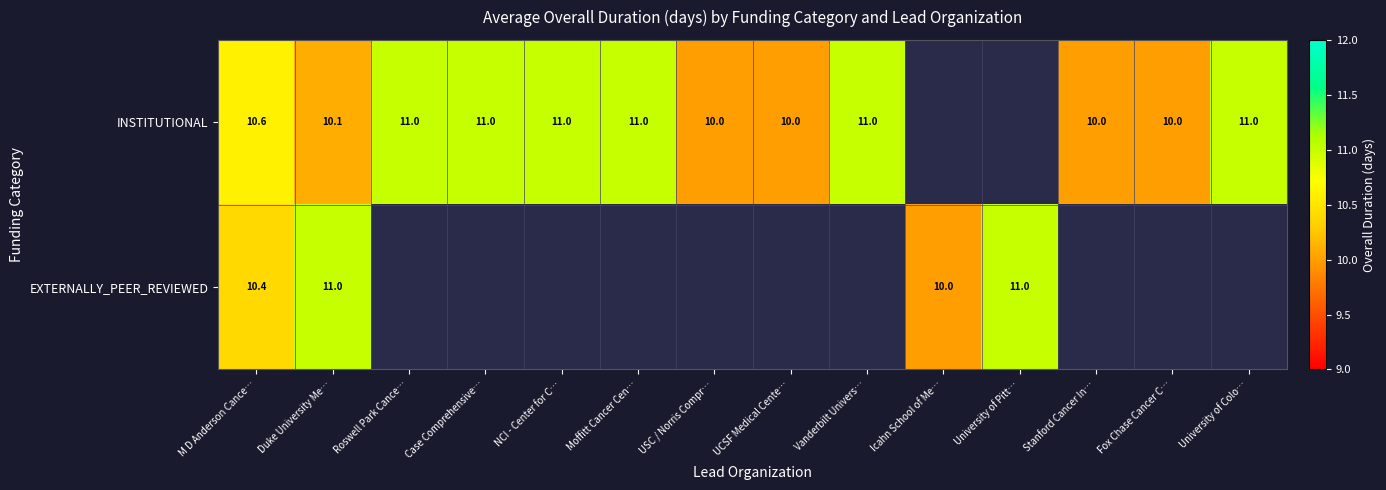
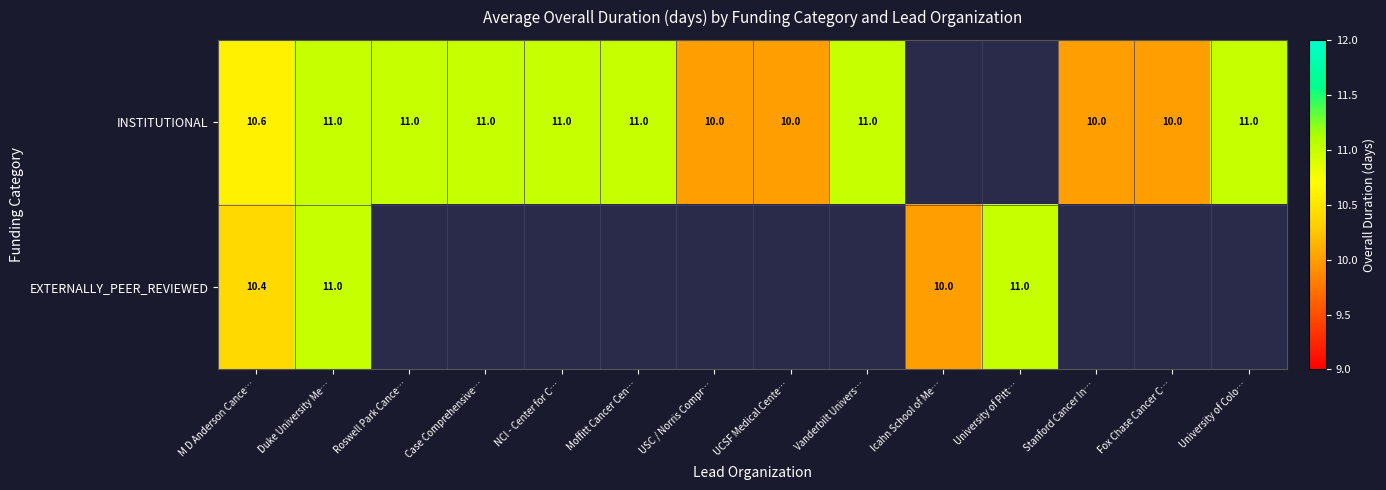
  {
    "INSTITUTIONAL": {
      "M D Anderson Cance…": 10.6,
-     "Duke University Me…": 10.1,
+     "Duke University Me…": 11.0,
      "Roswell Park Cance…": 11.0,
      "Case Comprehensive…": 11.0,
      "NCI - Center for C…": 11.0,
      "Moffitt Cancer Cen…": 11.0,
      "USC / Norris Compr…": 10.0,
      "UCSF Medical Cente…": 10.0,
      "Vanderbilt Univers…": 11.0,
      "Stanford Cancer In…": 10.0,
      "Fox Chase Cancer C…": 10.0,
      "University of Colo…": 11.0
    },
    "EXTERNALLY_PEER_REVIEWED": {
      "M D Anderson Cance…": 10.4,
      "Duke University Me…": 11.0,
      "Icahn School of Me…": 10.0,
      "University of Pitt…": 11.0
    }
  }
